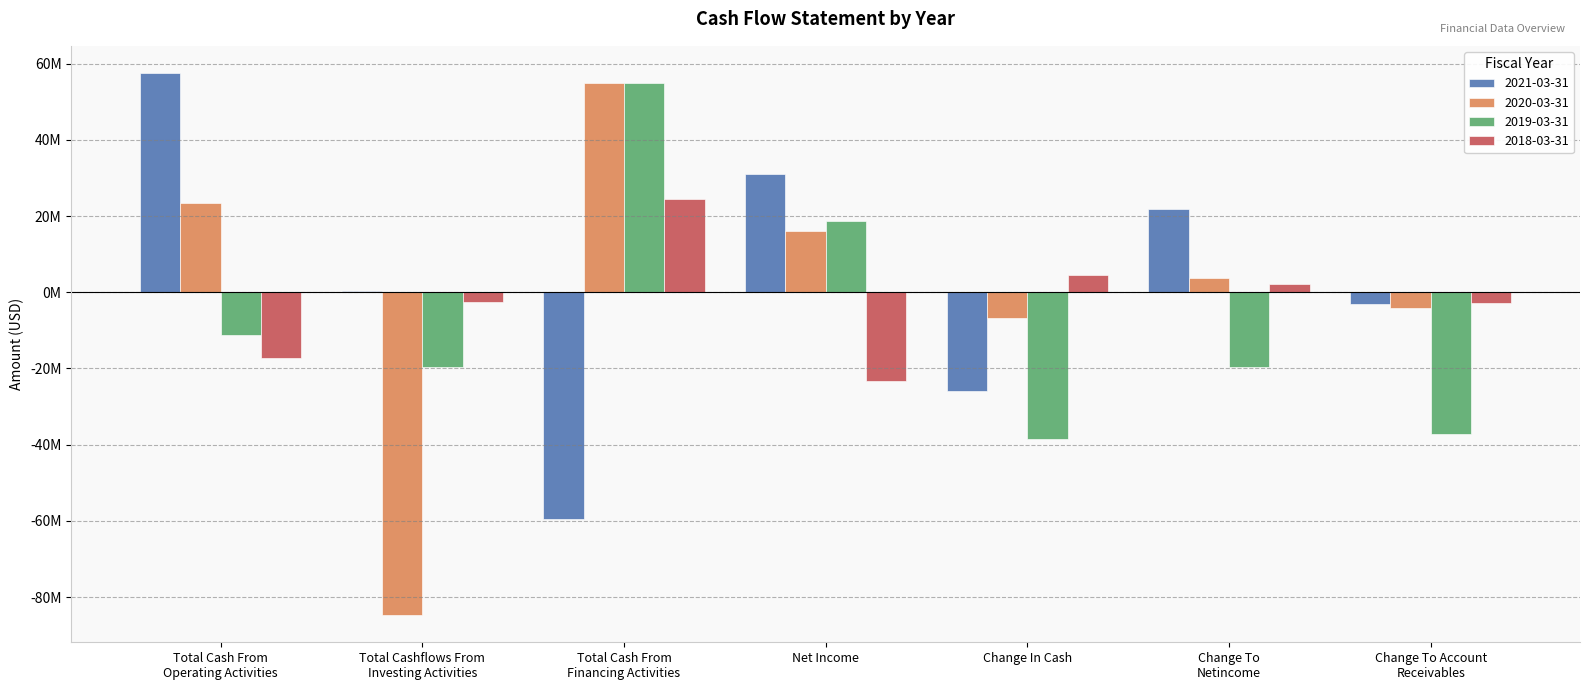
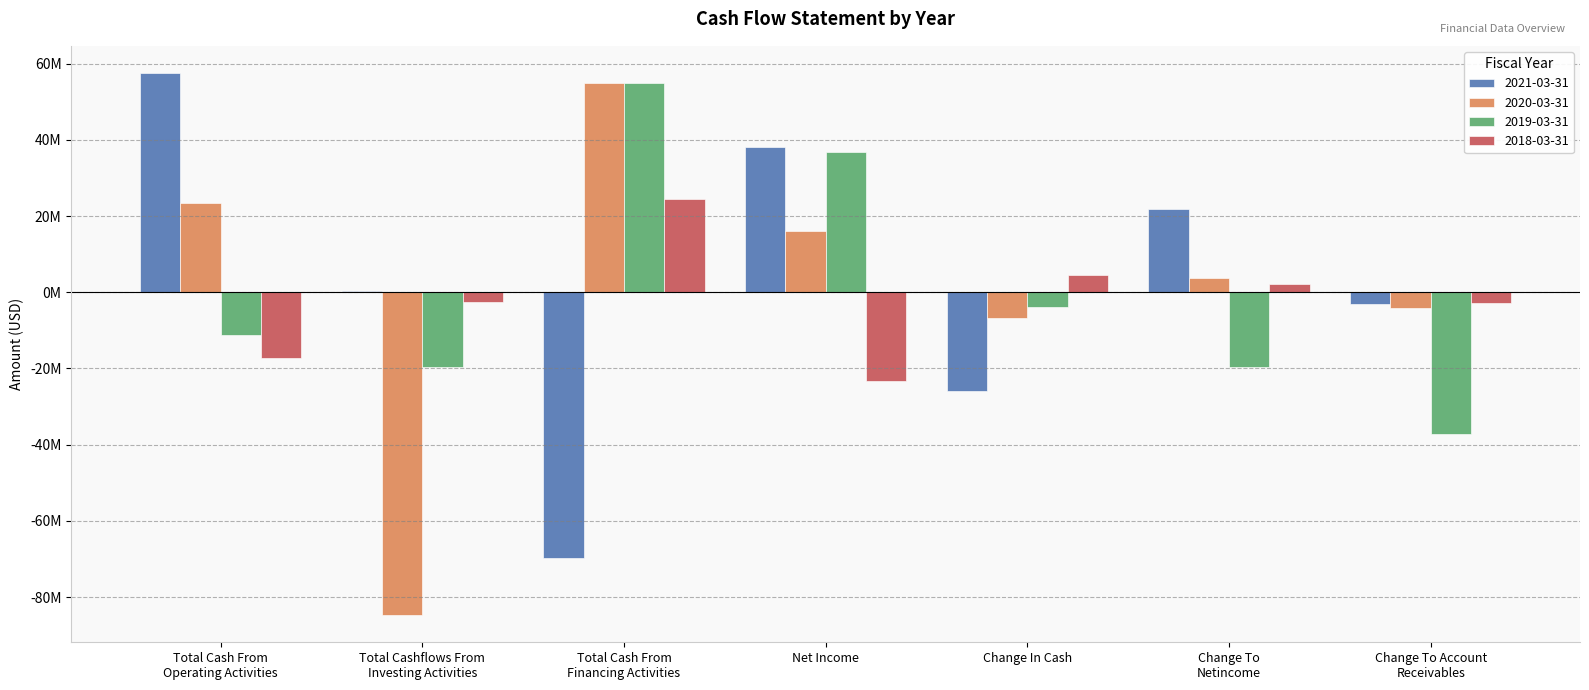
  {
    "2021-03-31": {
      "Total Cash From Operating Activities": 58000000,
-     "Total Cash From Financing Activities": -60000000,
-     "Net Income": 31000000,
+     "Total Cash From Financing Activities": -70000000,
+     "Net Income": 38000000,
      "Change In Cash": -26000000,
      "Change To Netincome": 22000000,
      "Change To Account Receivables": -3000000
    },
    "2019-03-31": {
      "Total Cash From Operating Activities": -11000000,
      "Total Cashflows From Investing Activities": -20000000,
      "Total Cash From Financing Activities": 55000000,
-     "Net Income": 19000000,
-     "Change In Cash": -38000000,
+     "Net Income": 37000000,
+     "Change In Cash": -4000000,
      "Change To Netincome": -20000000,
      "Change To Account Receivables": -37000000
    }
  }
